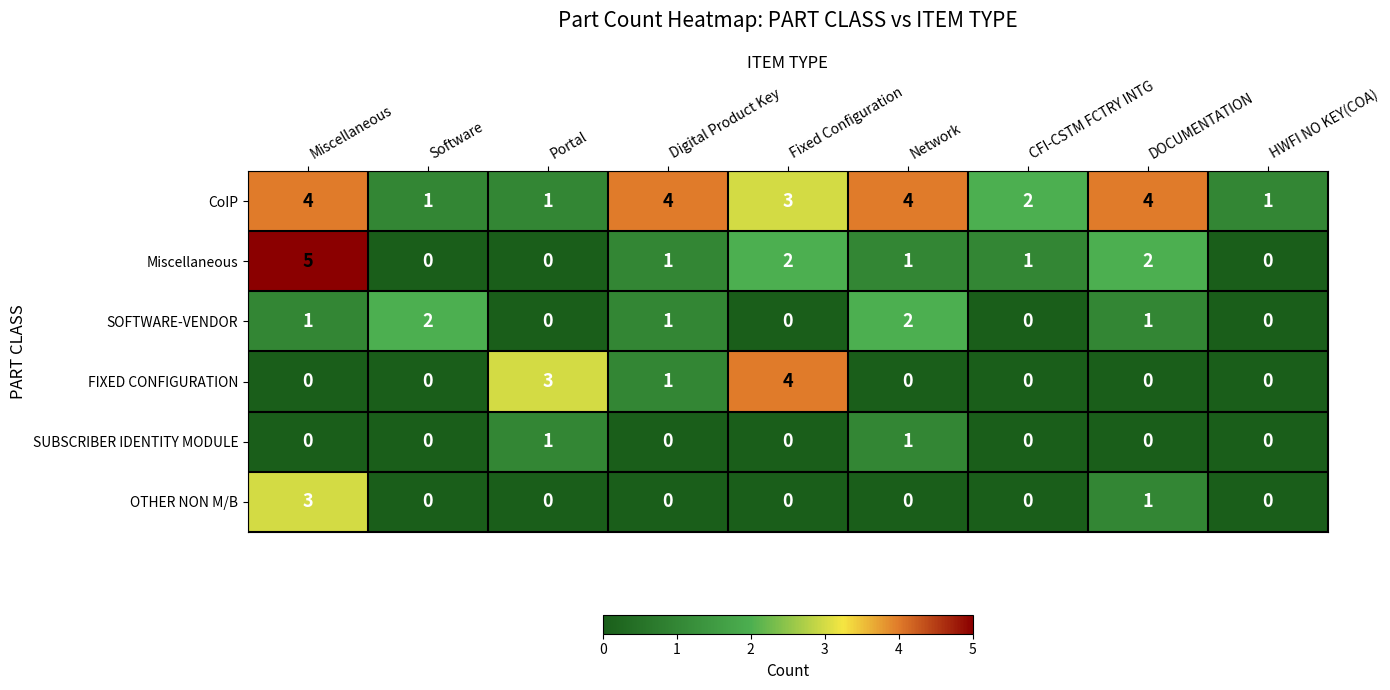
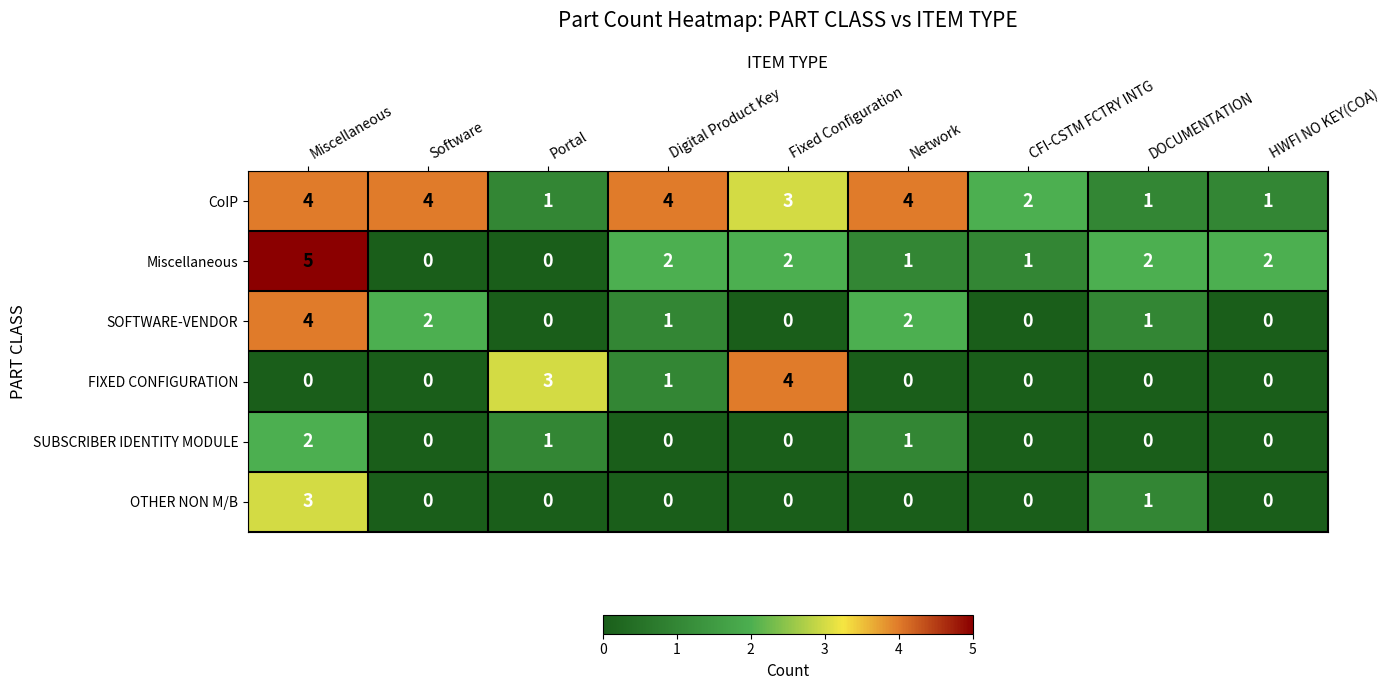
  {
    "CoIP": {
      "Miscellaneous": 4,
-     "Software": 1,
+     "Software": 4,
      "Portal": 1,
      "Digital Product Key": 4,
      "Fixed Configuration": 3,
      "Network": 4,
      "CFI-CSTM FCTRY INTG": 2,
-     "DOCUMENTATION": 4,
+     "DOCUMENTATION": 1,
      "HWFI NO KEY(COA)": 1
    },
    "Miscellaneous": {
      "Miscellaneous": 5,
      "Software": 0,
      "Portal": 0,
-     "Digital Product Key": 1,
+     "Digital Product Key": 2,
      "Fixed Configuration": 2,
      "Network": 1,
      "CFI-CSTM FCTRY INTG": 1,
      "DOCUMENTATION": 2,
-     "HWFI NO KEY(COA)": 0
+     "HWFI NO KEY(COA)": 2
    },
    "SOFTWARE-VENDOR": {
-     "Miscellaneous": 1,
+     "Miscellaneous": 4,
      "Software": 2,
      "Portal": 0,
      "Digital Product Key": 1,
      "Fixed Configuration": 0,
      "Network": 2,
      "CFI-CSTM FCTRY INTG": 0,
      "DOCUMENTATION": 1,
      "HWFI NO KEY(COA)": 0
    },
    "FIXED CONFIGURATION": {
      "Miscellaneous": 0,
      "Software": 0,
      "Portal": 3,
      "Digital Product Key": 1,
      "Fixed Configuration": 4,
      "Network": 0,
      "CFI-CSTM FCTRY INTG": 0,
      "DOCUMENTATION": 0,
      "HWFI NO KEY(COA)": 0
    },
    "SUBSCRIBER IDENTITY MODULE": {
-     "Miscellaneous": 0,
+     "Miscellaneous": 2,
      "Software": 0,
      "Portal": 1,
      "Digital Product Key": 0,
      "Fixed Configuration": 0,
      "Network": 1,
      "CFI-CSTM FCTRY INTG": 0,
      "DOCUMENTATION": 0,
      "HWFI NO KEY(COA)": 0
    },
    "OTHER NON M/B": {
      "Miscellaneous": 3,
      "Software": 0,
      "Portal": 0,
      "Digital Product Key": 0,
      "Fixed Configuration": 0,
      "Network": 0,
      "CFI-CSTM FCTRY INTG": 0,
      "DOCUMENTATION": 1,
      "HWFI NO KEY(COA)": 0
    }
  }
